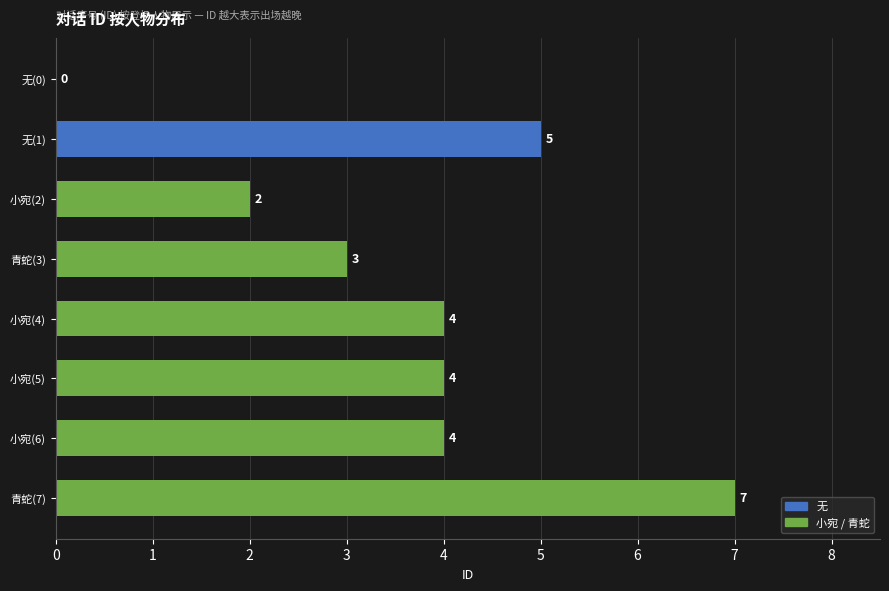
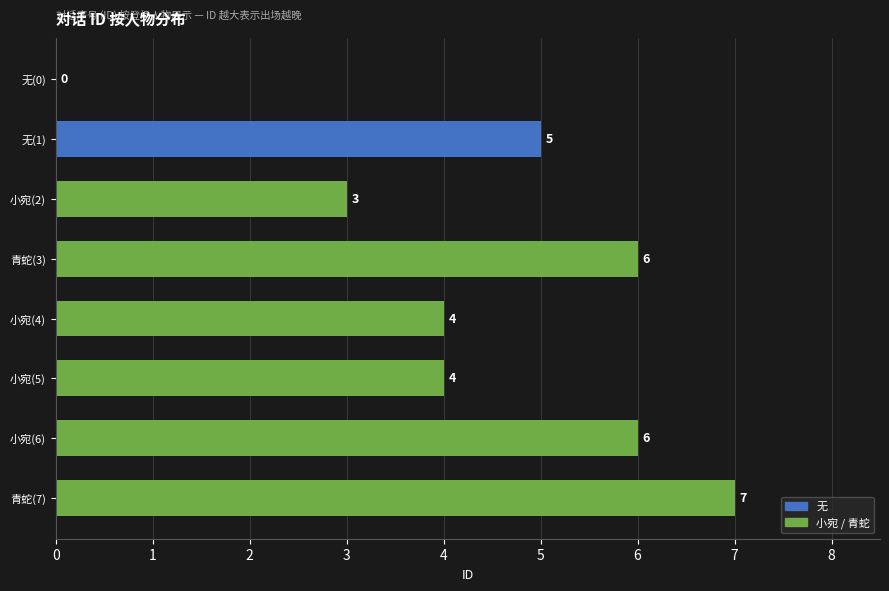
  {
    "无(0)": 0,
    "无(1)": 5,
-   "小宛(2)": 2,
-   "青蛇(3)": 3,
+   "小宛(2)": 3,
+   "青蛇(3)": 6,
    "小宛(4)": 4,
    "小宛(5)": 4,
-   "小宛(6)": 4,
+   "小宛(6)": 6,
    "青蛇(7)": 7
  }
